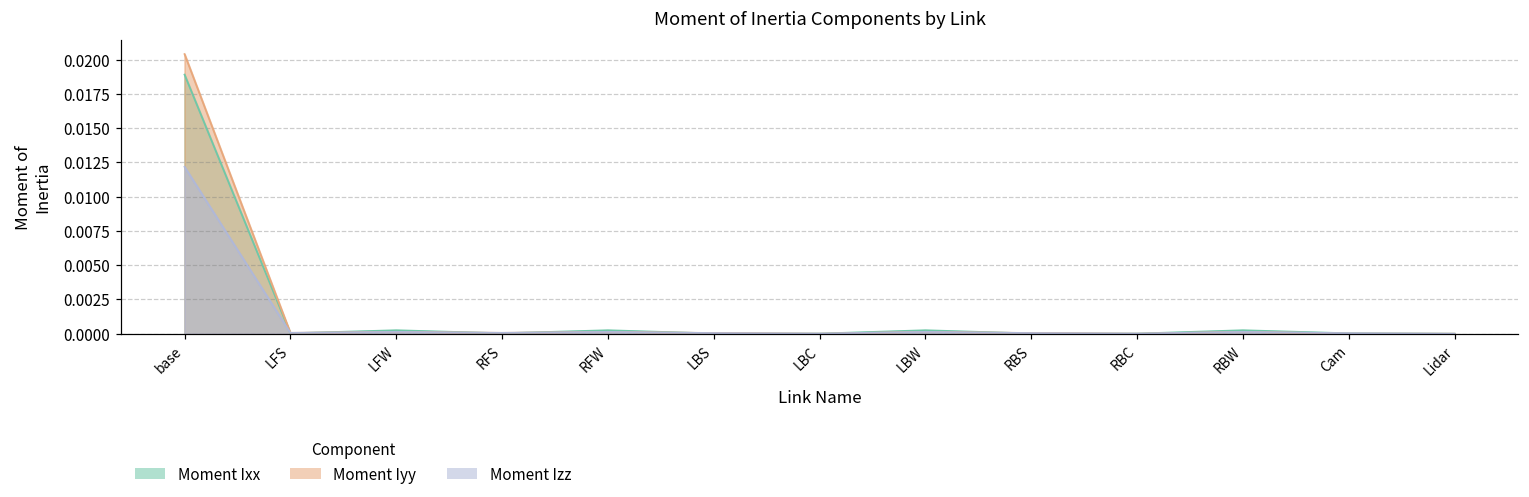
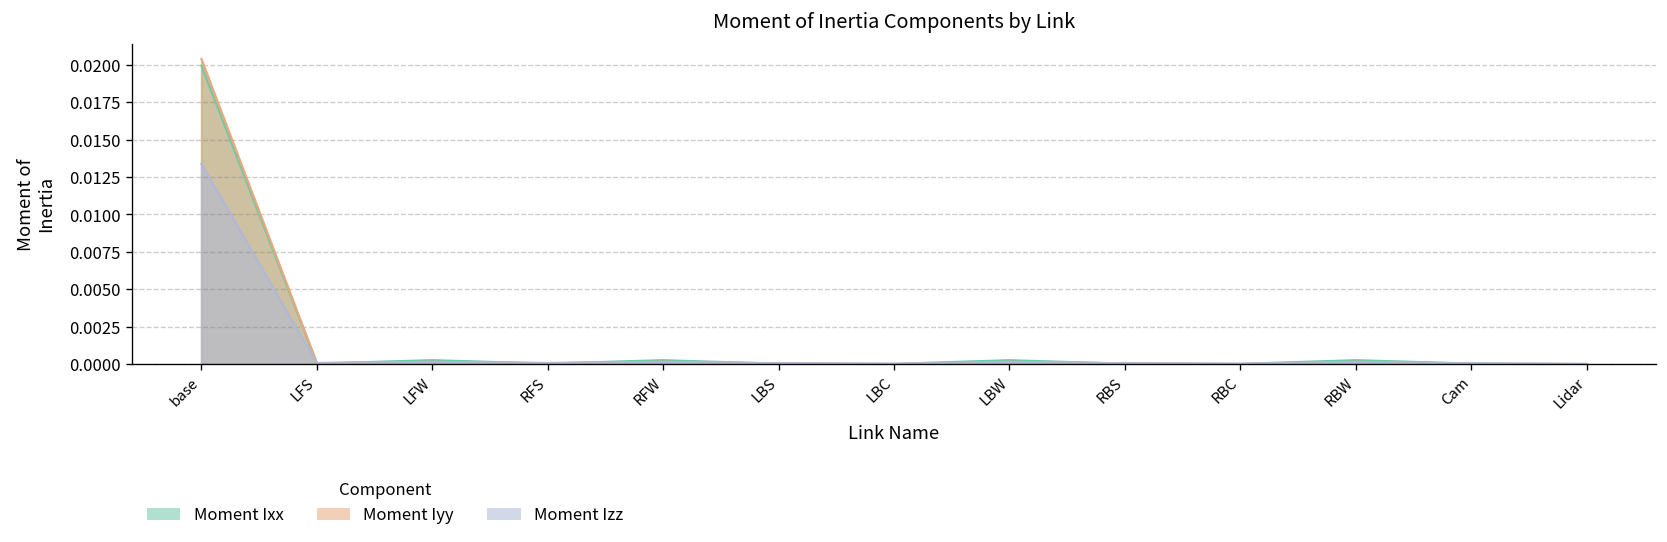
  {
    "Moment Ixx": {
-     "base": 0.0189
+     "base": 0.0200
    },
    "Moment Iyy": {
      "base": 0.0204
    },
    "Moment Izz": {
-     "base": 0.0122
+     "base": 0.0134
    }
  }
